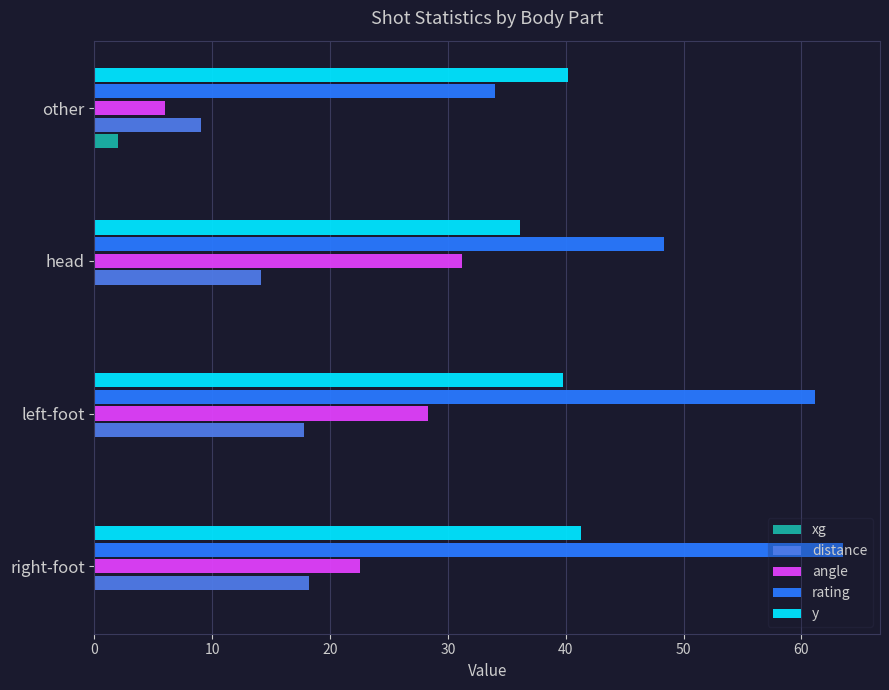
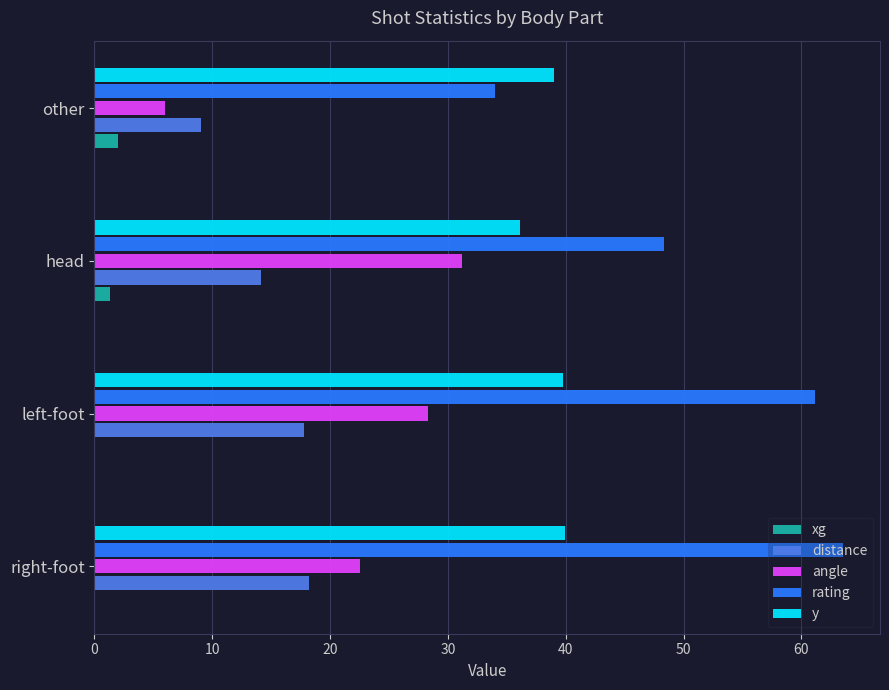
  {
    "xg": {
      "other": 2.0,
-     "head": 0.0
+     "head": 1.3
    },
    "angle": {
      "other": 6.0,
      "head": 31.2,
      "left-foot": 28.3,
      "right-foot": 22.5
    },
    "y": {
-     "other": 40.2,
+     "other": 39.0,
      "head": 36.1,
      "left-foot": 39.8,
-     "right-foot": 41.3
+     "right-foot": 39.9
    }
  }
